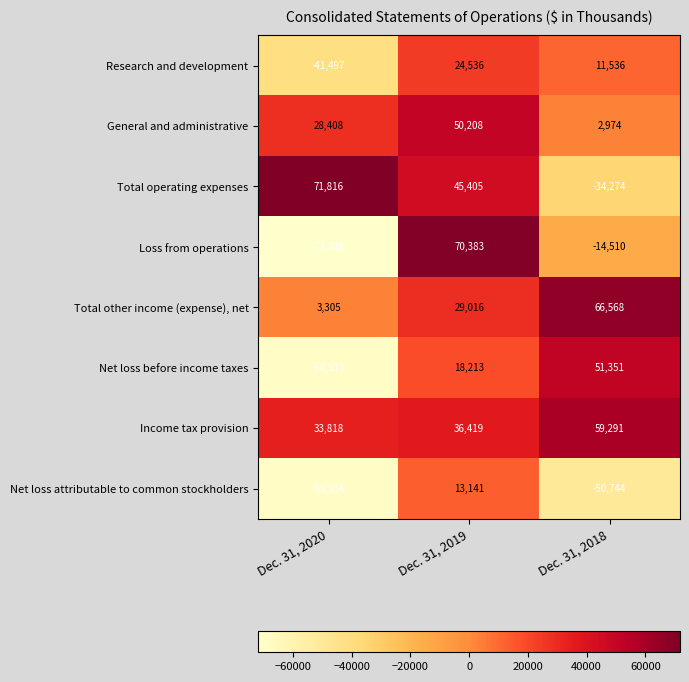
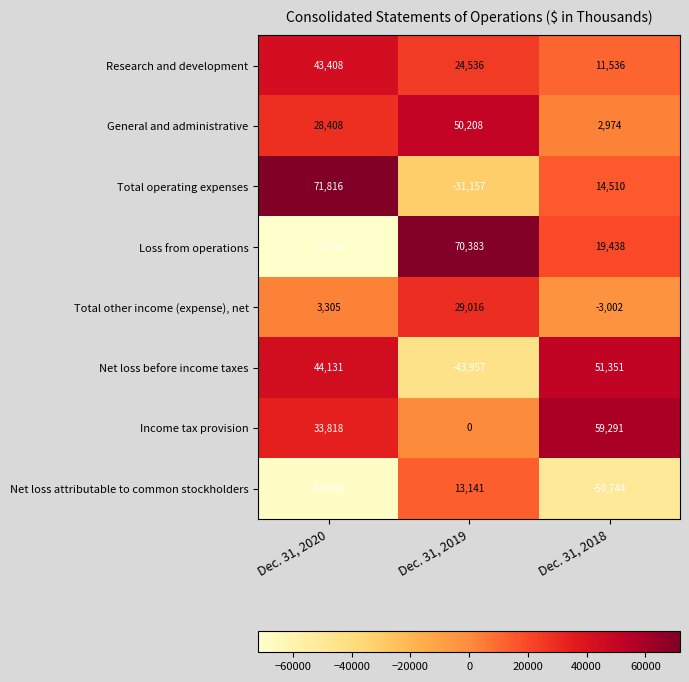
  {
    "Research and development": {
-     "Dec. 31, 2020": "-41,497",
+     "Dec. 31, 2020": "43,408",
      "Dec. 31, 2019": "24,536",
      "Dec. 31, 2018": "11,536"
    },
    "General and administrative": {
      "Dec. 31, 2020": "28,408",
      "Dec. 31, 2019": "50,208",
      "Dec. 31, 2018": "2,974"
    },
    "Total operating expenses": {
      "Dec. 31, 2020": "71,816",
-     "Dec. 31, 2019": "45,405",
-     "Dec. 31, 2018": "-34,274"
+     "Dec. 31, 2019": "-31,157",
+     "Dec. 31, 2018": "14,510"
    },
    "Loss from operations": {
      "Dec. 31, 2020": "-71,816",
      "Dec. 31, 2019": "70,383",
-     "Dec. 31, 2018": "-14,510"
+     "Dec. 31, 2018": "19,438"
    },
    "Total other income (expense), net": {
      "Dec. 31, 2020": "3,305",
      "Dec. 31, 2019": "29,016",
-     "Dec. 31, 2018": "66,568"
+     "Dec. 31, 2018": "-3,002"
    },
    "Net loss before income taxes": {
-     "Dec. 31, 2020": "-68,511",
-     "Dec. 31, 2019": "18,213",
+     "Dec. 31, 2020": "44,131",
+     "Dec. 31, 2019": "-43,957",
      "Dec. 31, 2018": "51,351"
    },
    "Income tax provision": {
      "Dec. 31, 2020": "33,818",
-     "Dec. 31, 2019": "36,419",
+     "Dec. 31, 2019": "0",
      "Dec. 31, 2018": "59,291"
    },
    "Net loss attributable to common stockholders": {
      "Dec. 31, 2020": "-68,554",
      "Dec. 31, 2019": "13,141",
      "Dec. 31, 2018": "-50,744"
    }
  }
